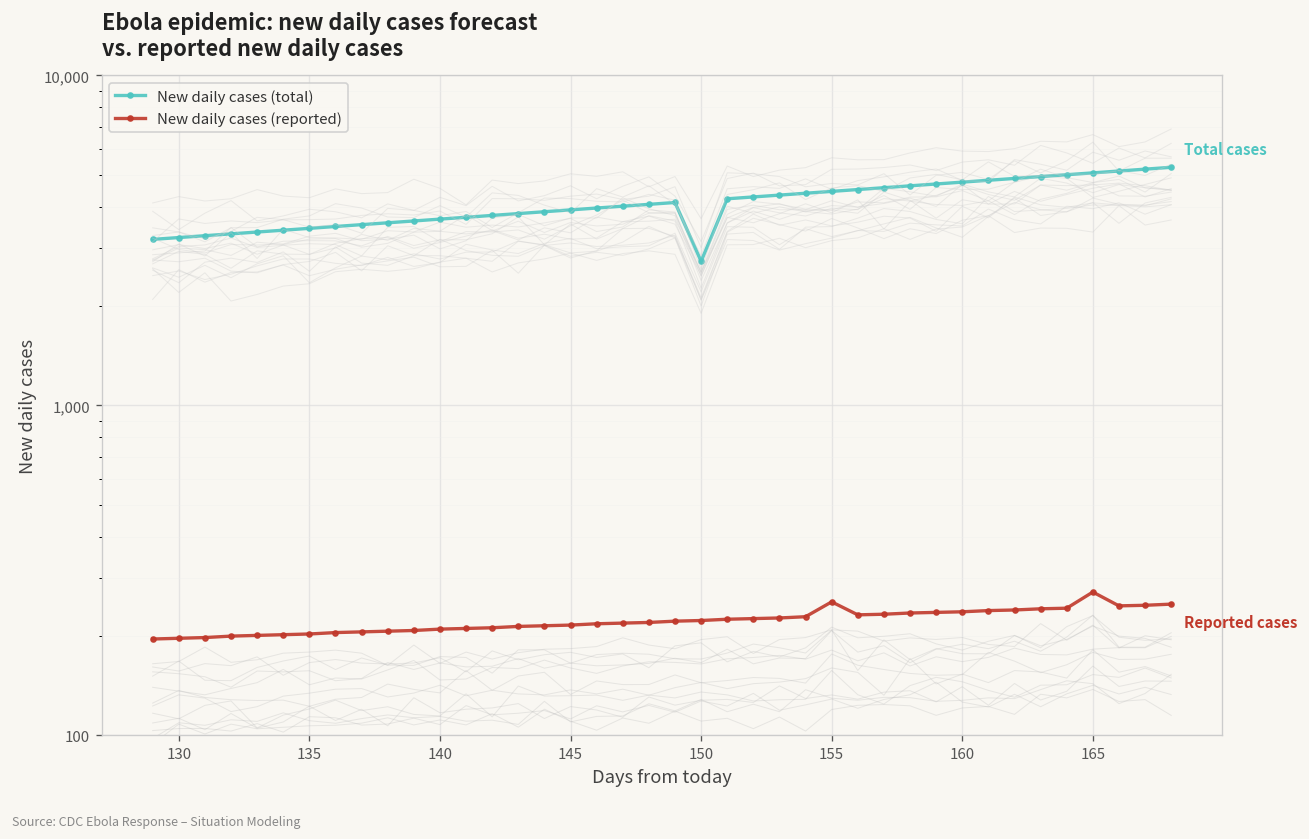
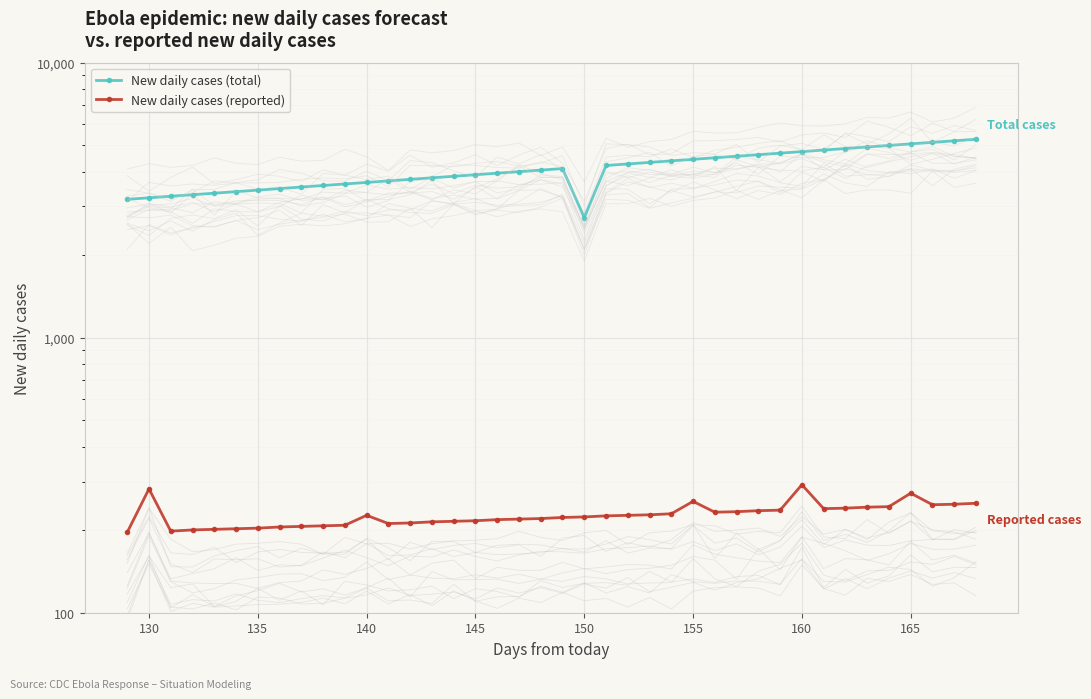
  {
    "New daily cases (total)": {
      "130": "3,200",
      "140": "3,700",
      "150": "2,700"
    },
    "New daily cases (reported)": {
-     "130": "200",
+     "130": "280",
      "135": "200",
-     "140": "210",
+     "140": "230",
      "145": "220",
      "150": "220",
      "155": "250",
-     "160": "240",
+     "160": "290",
      "165": "270"
    }
  }
